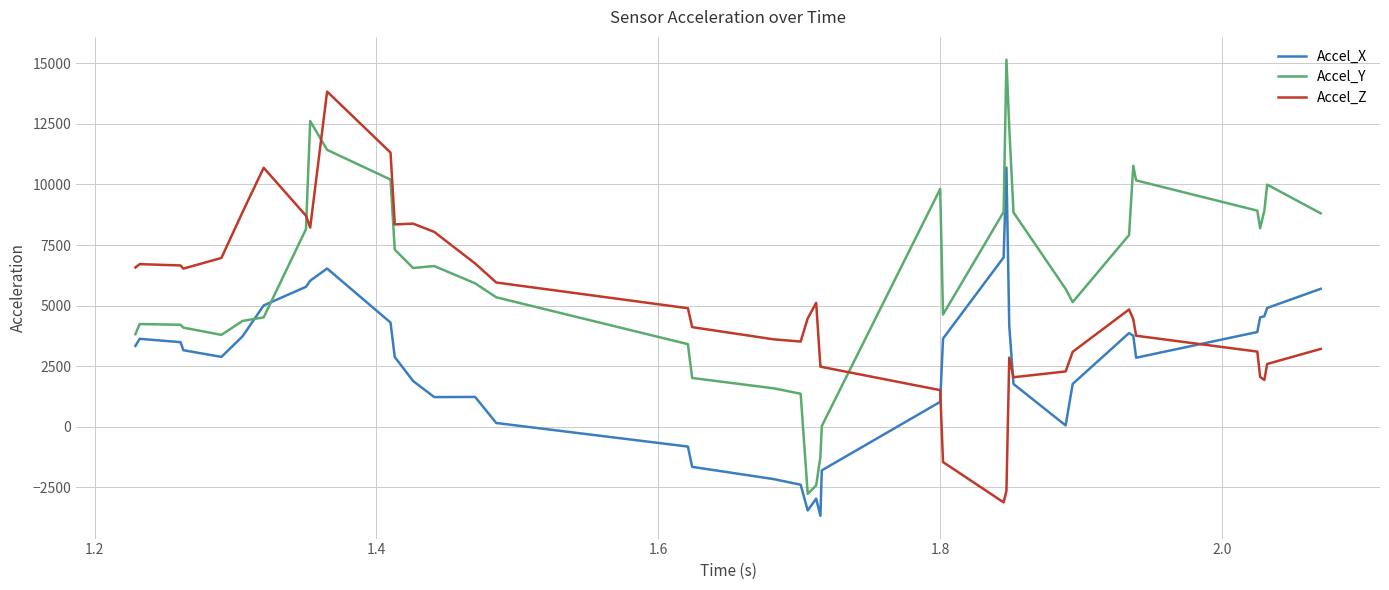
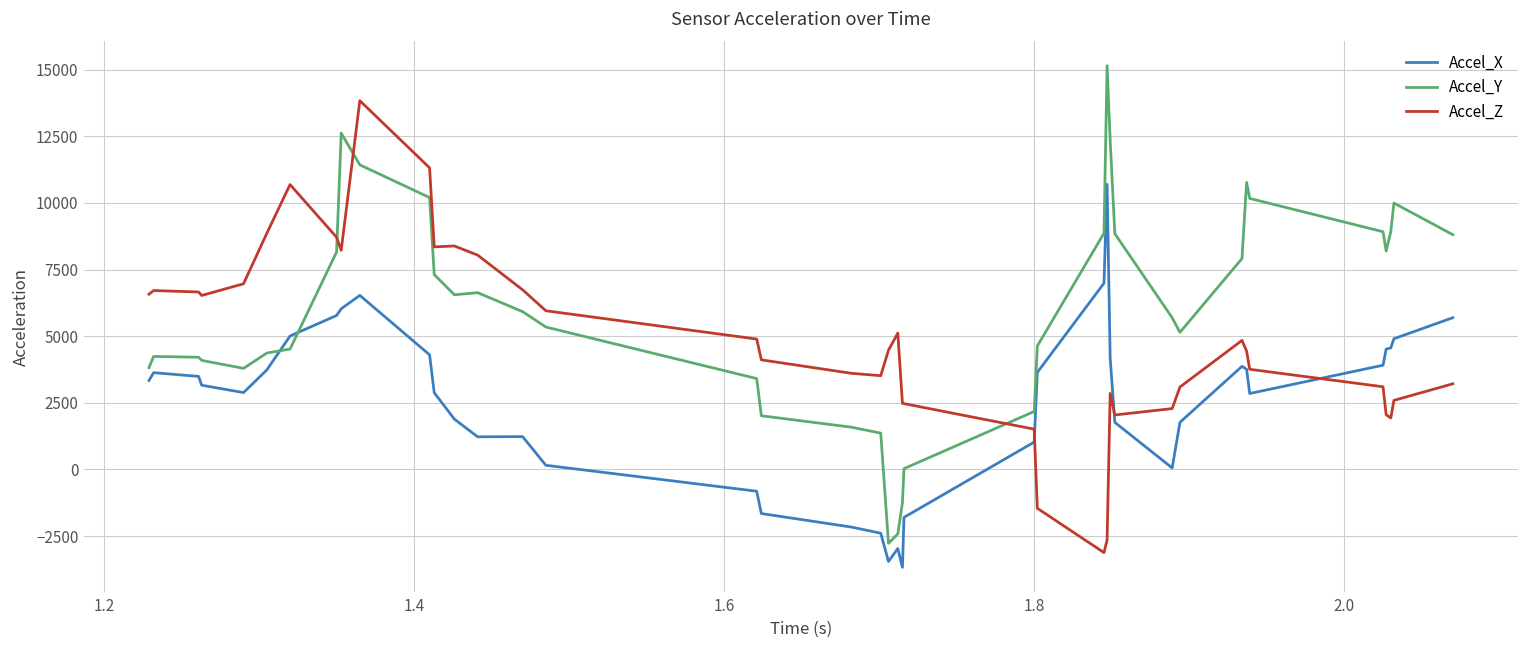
  {
    "Accel_X": {
      "1.8": 1000
    },
    "Accel_Y": {
-     "1.8": 9800
+     "1.8": 2200
    },
    "Accel_Z": {
      "1.8": 1500
    }
  }
